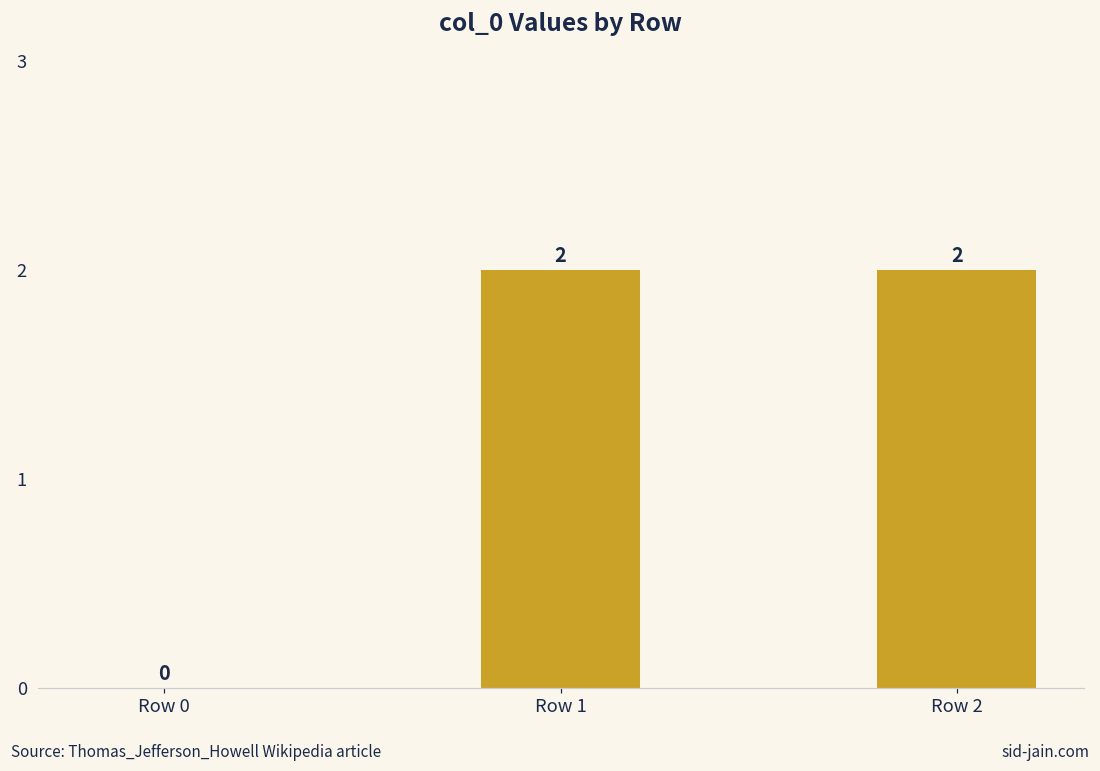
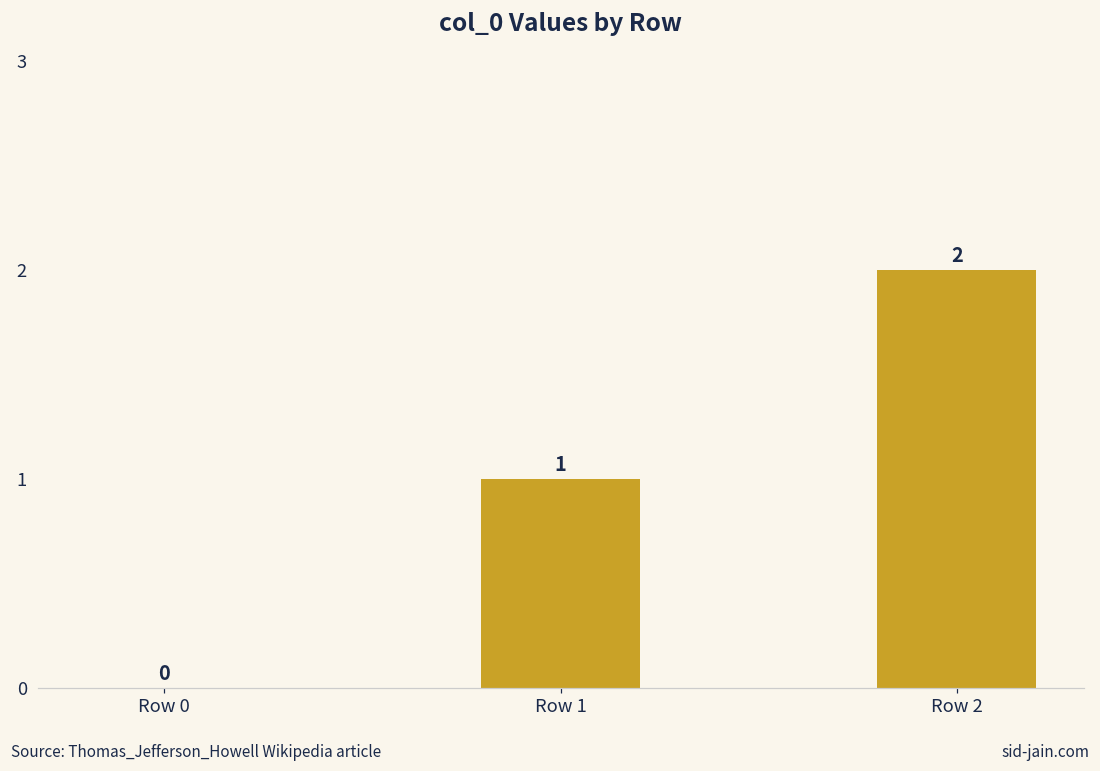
  {
    "Row 0": 0,
-   "Row 1": 2,
+   "Row 1": 1,
    "Row 2": 2
  }
